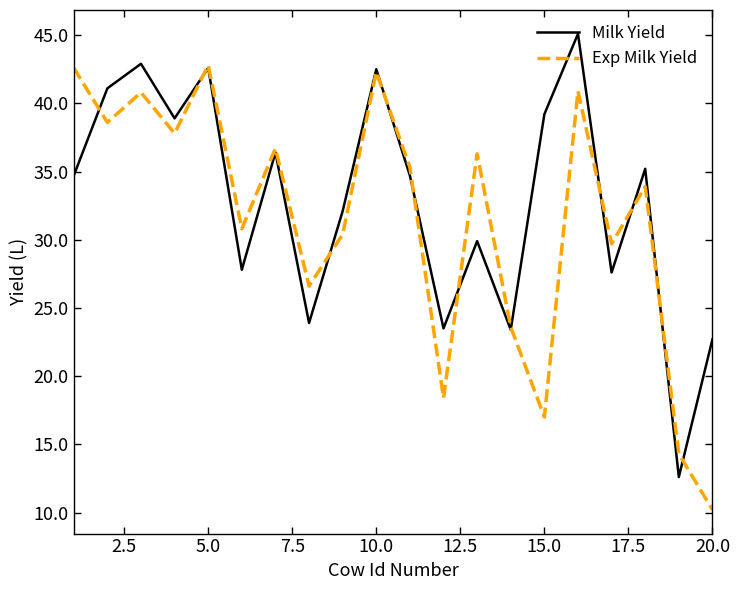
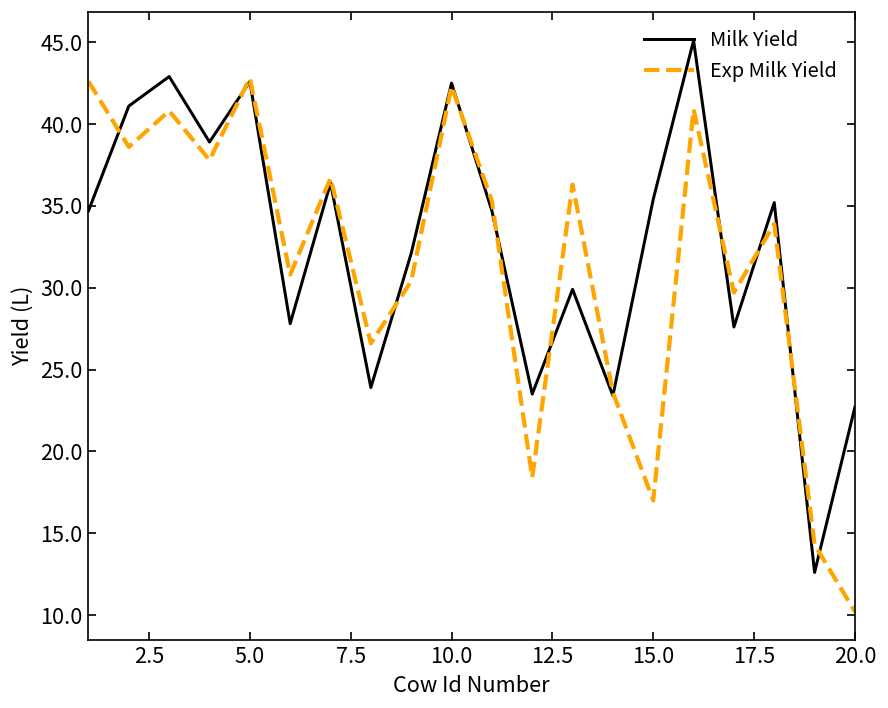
  {
    "Milk Yield": {
      "5.0": 42.6,
      "10.0": 42.5,
-     "15.0": 39.2,
+     "15.0": 35.4,
      "20.0": 22.7
    },
    "Exp Milk Yield": {
      "5.0": 42.8,
      "10.0": 42.3,
      "15.0": 17.0,
      "20.0": 10.2
    }
  }
